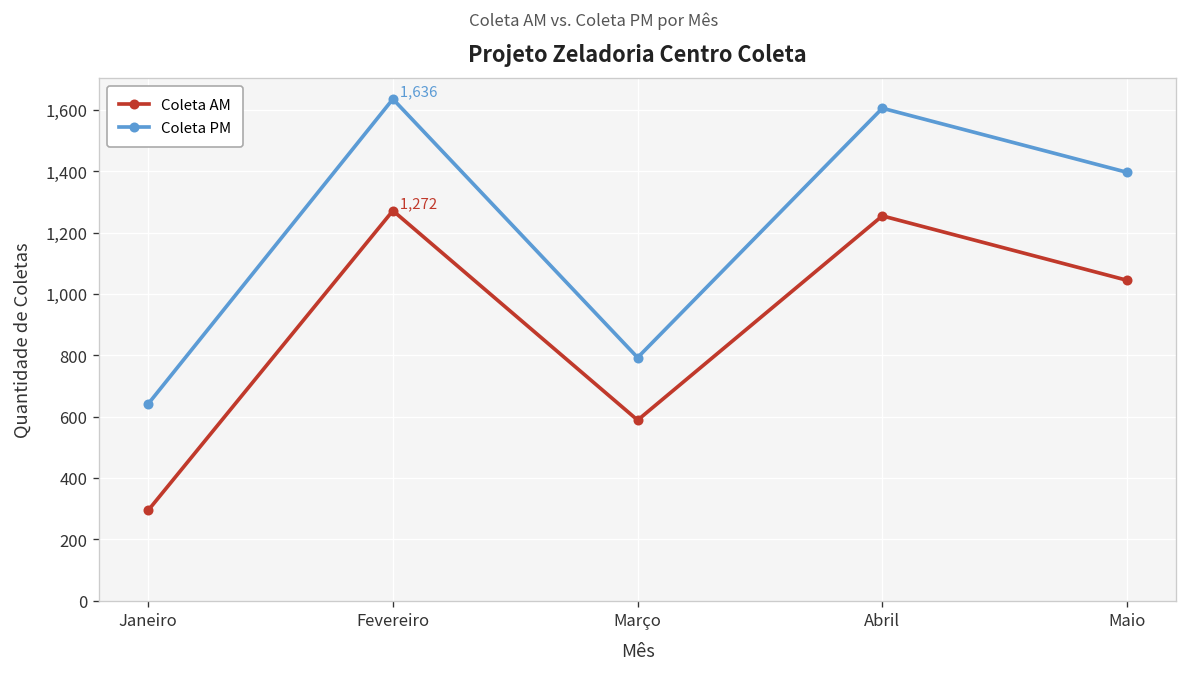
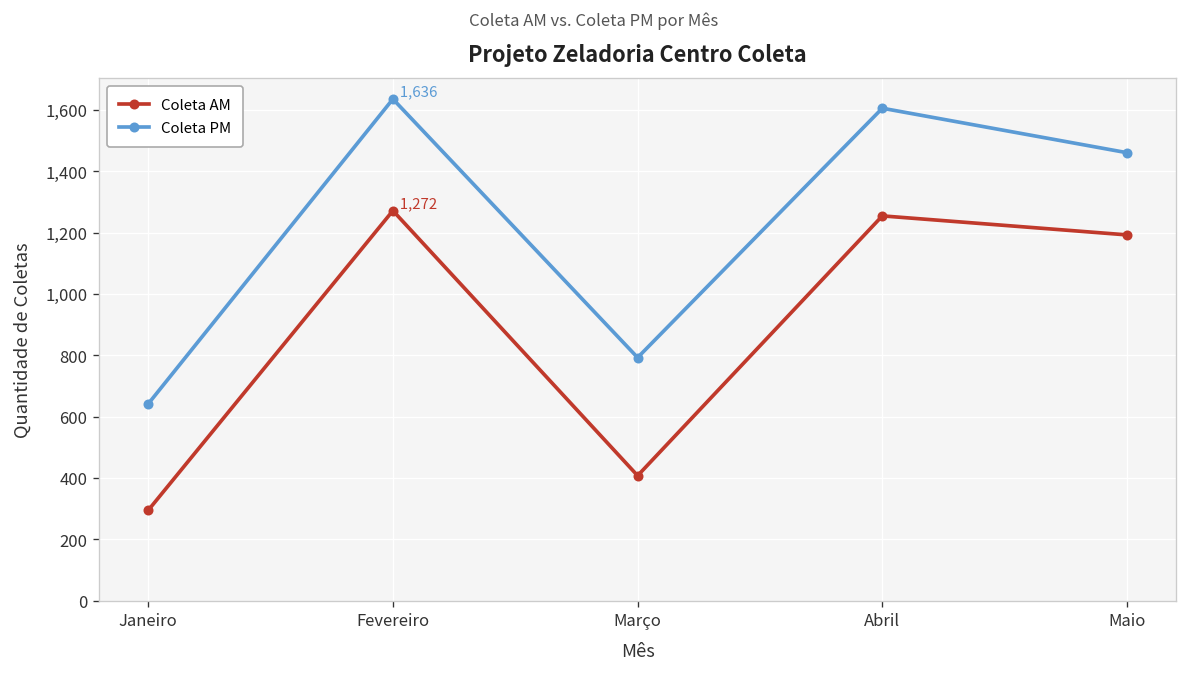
  {
    "Coleta AM": {
      "Janeiro": "300",
-     "Março": "590",
+     "Março": "410",
      "Abril": "1,260",
-     "Maio": "1,050"
+     "Maio": "1,190"
    },
    "Coleta PM": {
      "Janeiro": "640",
      "Março": "790",
      "Abril": "1,610",
-     "Maio": "1,400"
+     "Maio": "1,460"
    }
  }
